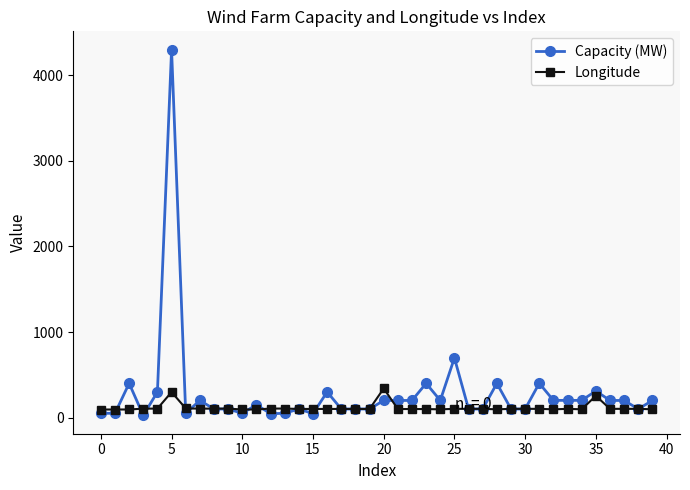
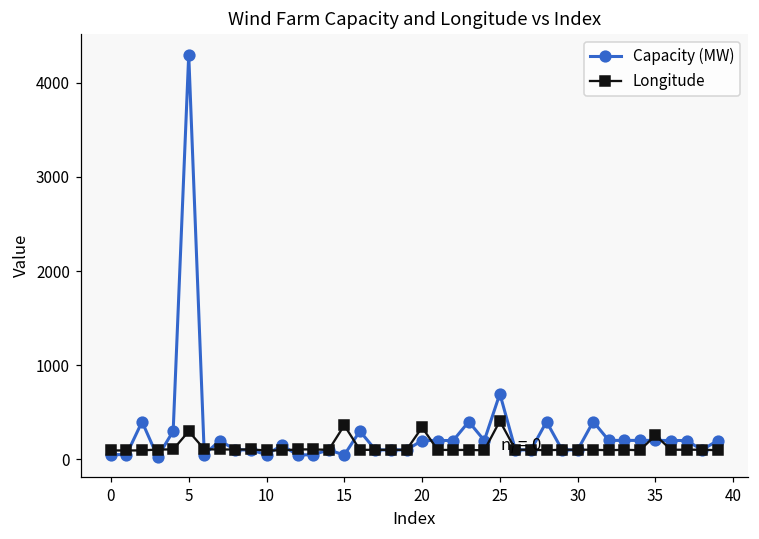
  {
    "Capacity (MW)": {
      "0": 100,
      "5": 4300,
      "10": 0,
      "15": 0,
      "20": 200,
      "25": 700,
-     "35": 300
+     "35": 200
    },
    "Longitude": {
      "0": 100,
      "5": 300,
      "10": 100,
-     "15": 100,
+     "15": 400,
      "20": 300,
-     "25": 100,
+     "25": 400,
      "35": 300
    }
  }
